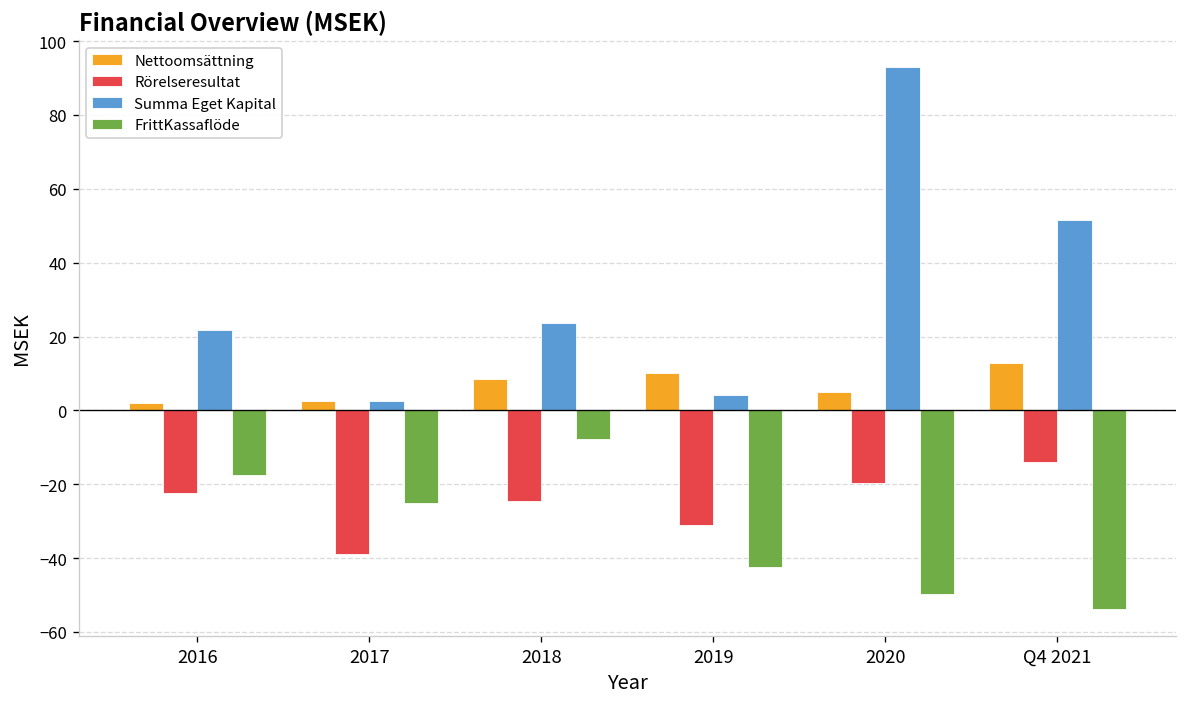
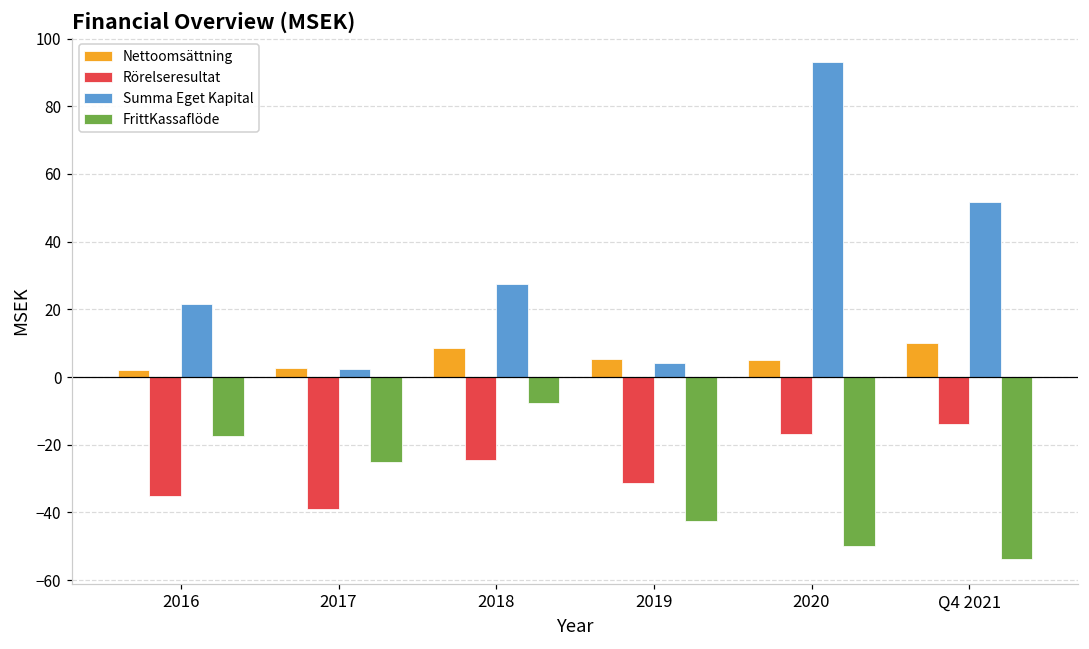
  {
    "Nettoomsättning": {
      "2016": 2,
      "2017": 3,
      "2018": 9,
-     "2019": 10,
+     "2019": 5,
      "2020": 5,
-     "Q4 2021": 13
+     "Q4 2021": 10
    },
    "Rörelseresultat": {
-     "2016": -23,
+     "2016": -35,
      "2017": -39,
      "2018": -24,
      "2019": -31,
-     "2020": -20,
+     "2020": -17,
      "Q4 2021": -14
    },
    "Summa Eget Kapital": {
      "2016": 22,
      "2017": 3,
-     "2018": 24,
+     "2018": 28,
      "2019": 4,
      "2020": 93,
      "Q4 2021": 52
    },
    "FrittKassaflöde": {
      "2016": -17,
      "2017": -25,
      "2018": -8,
      "2019": -43,
      "2020": -50,
      "Q4 2021": -54
    }
  }
